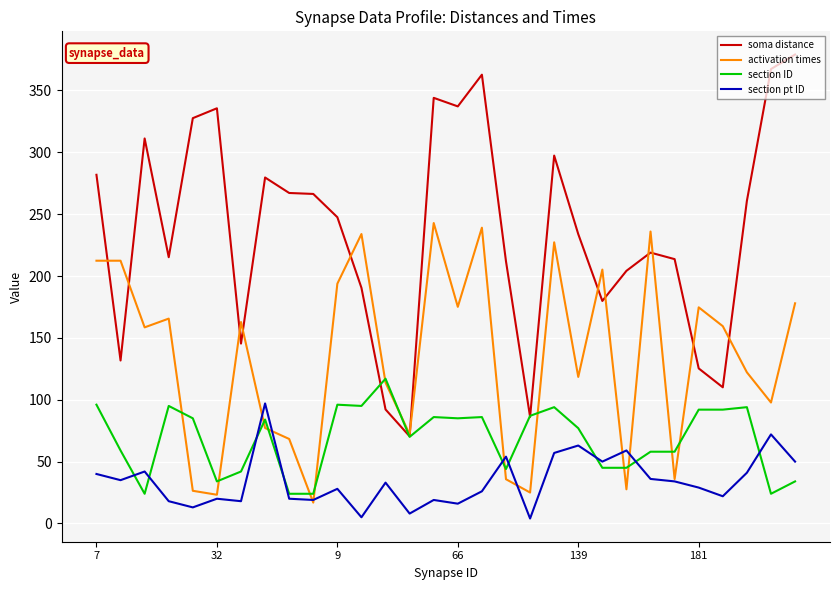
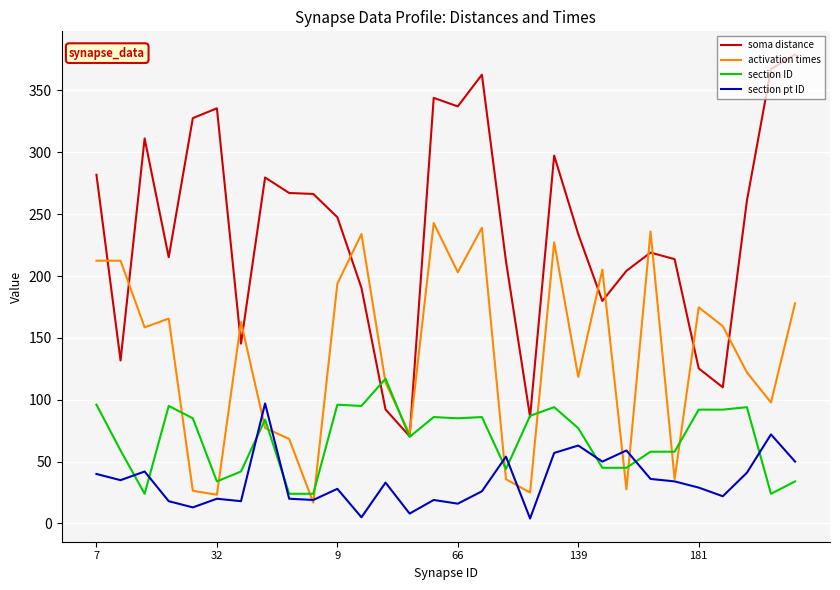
  {
    "soma distance": {
      "32": 336,
      "66": 337,
      "139": 234,
      "181": 125
    },
    "activation times": {
      "32": 23,
-     "66": 175,
+     "66": 203,
      "139": 118,
      "181": 175
    },
    "section ID": {
      "32": 34,
      "66": 85,
      "139": 77,
      "181": 92
    },
    "section pt ID": {
      "32": 20,
      "66": 16,
      "139": 63,
      "181": 29
    }
  }
